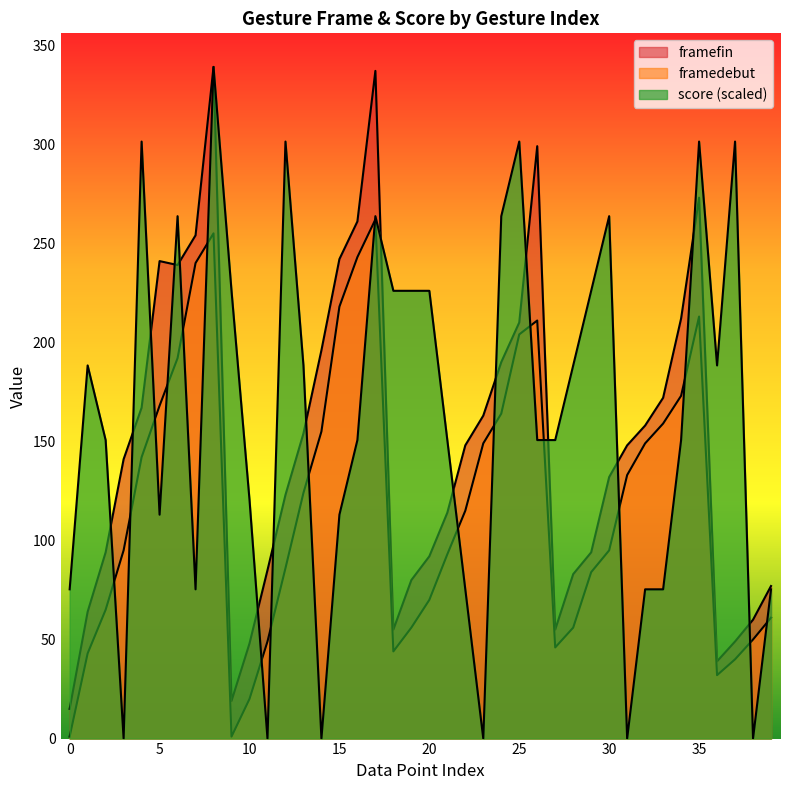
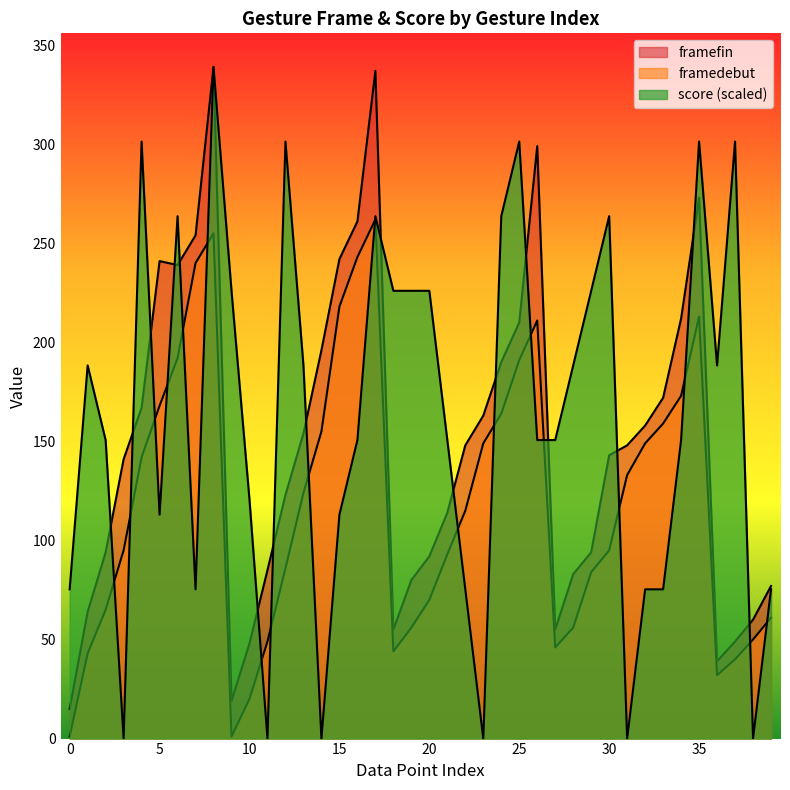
  {
    "framefin": {
      "0": 15,
      "5": 241,
      "10": 48,
      "15": 242,
      "20": 92,
      "25": 210,
-     "30": 132,
+     "30": 143,
      "35": 273
    },
    "framedebut": {
      "0": 1,
      "5": 168,
      "10": 20,
      "15": 218,
      "20": 70,
-     "25": 204,
+     "25": 191,
      "30": 95,
      "35": 213
    },
    "score (scaled)": {
      "0": 75,
      "5": 113,
      "10": 121,
      "15": 113,
      "20": 226,
      "25": 301,
      "30": 264,
      "35": 301
    }
  }
